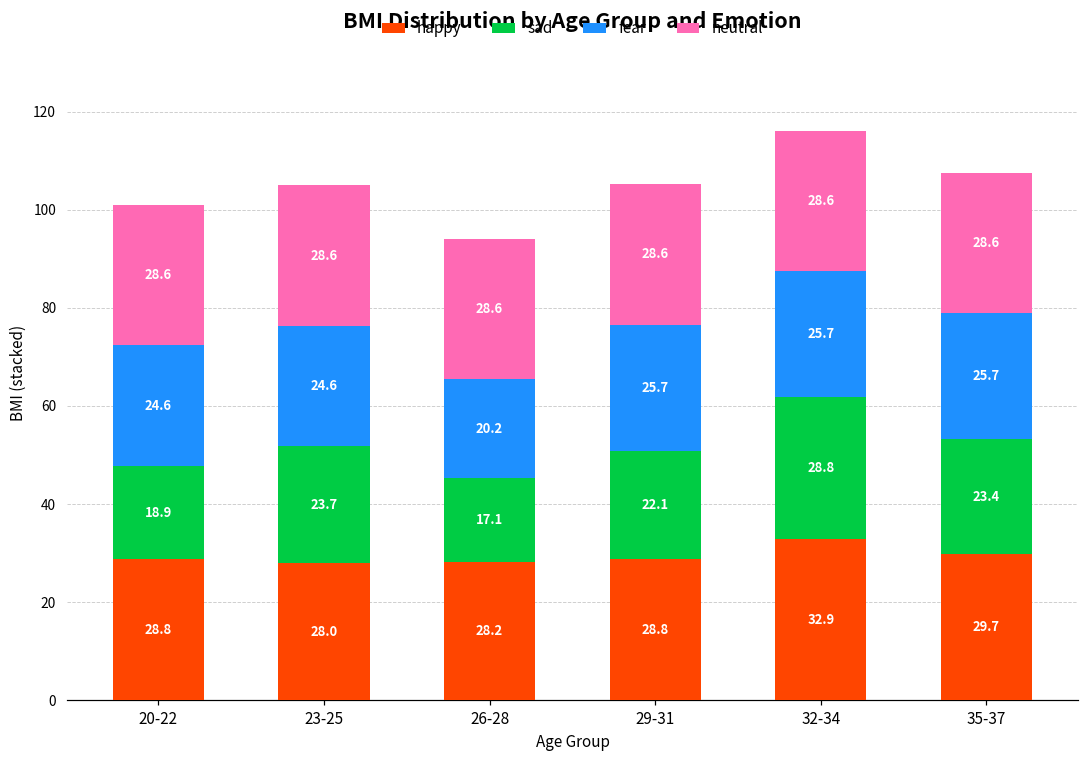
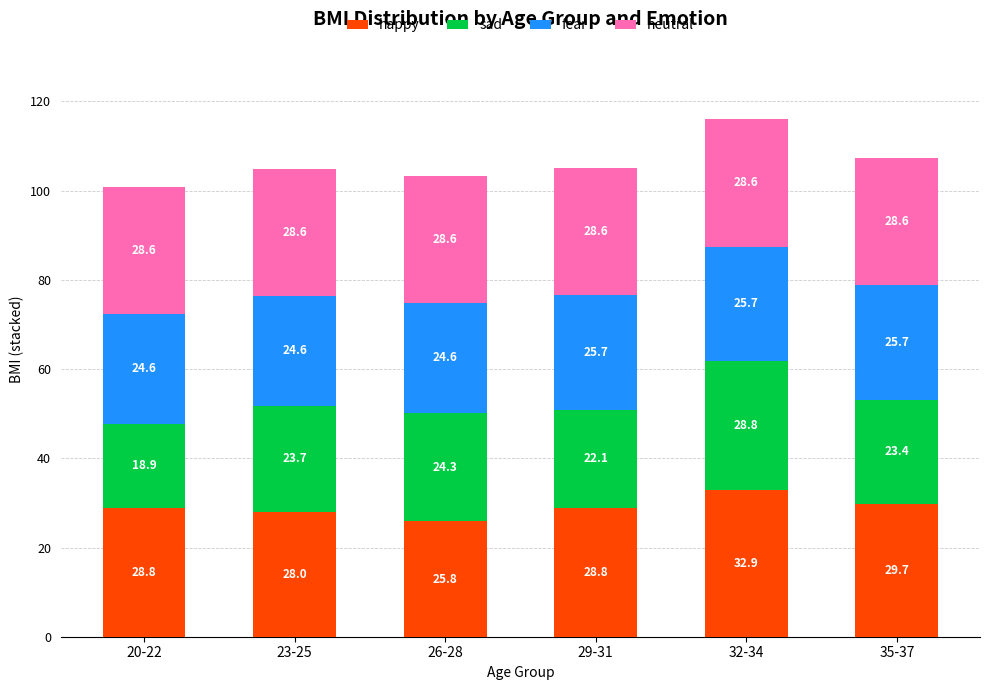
  {
    "happy": {
      "20-22": 28.8,
      "23-25": 28.0,
-     "26-28": 28.2,
+     "26-28": 25.8,
      "29-31": 28.8,
      "32-34": 32.9,
      "35-37": 29.7
    },
    "sad": {
      "20-22": 18.9,
      "23-25": 23.7,
-     "26-28": 17.1,
+     "26-28": 24.3,
      "29-31": 22.1,
      "32-34": 28.8,
      "35-37": 23.4
    },
    "fear": {
      "20-22": 24.6,
      "23-25": 24.6,
-     "26-28": 20.2,
+     "26-28": 24.6,
      "29-31": 25.7,
      "32-34": 25.7,
      "35-37": 25.7
    },
    "neutral": {
      "20-22": 28.6,
      "23-25": 28.6,
      "26-28": 28.6,
      "29-31": 28.6,
      "32-34": 28.6,
      "35-37": 28.6
    }
  }
